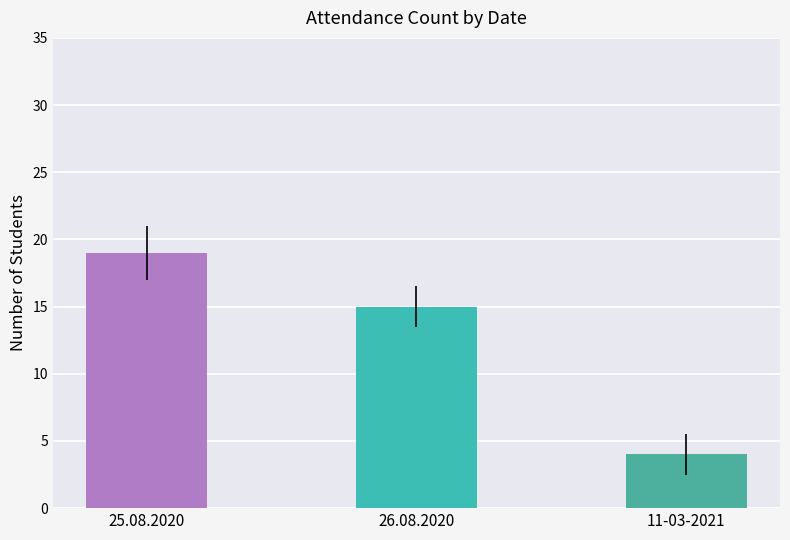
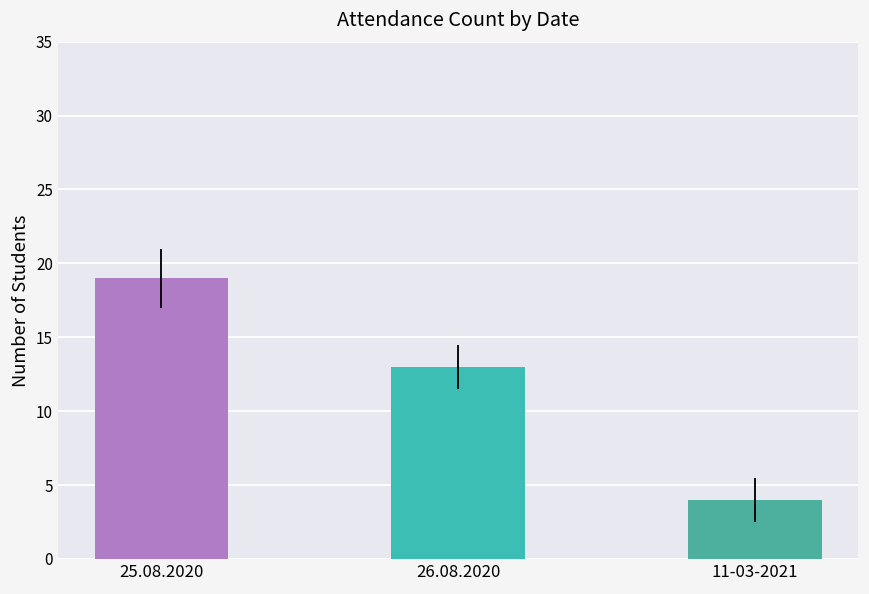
  {
    "25.08.2020": 19,
-   "26.08.2020": 15,
+   "26.08.2020": 13,
    "11-03-2021": 4
  }
